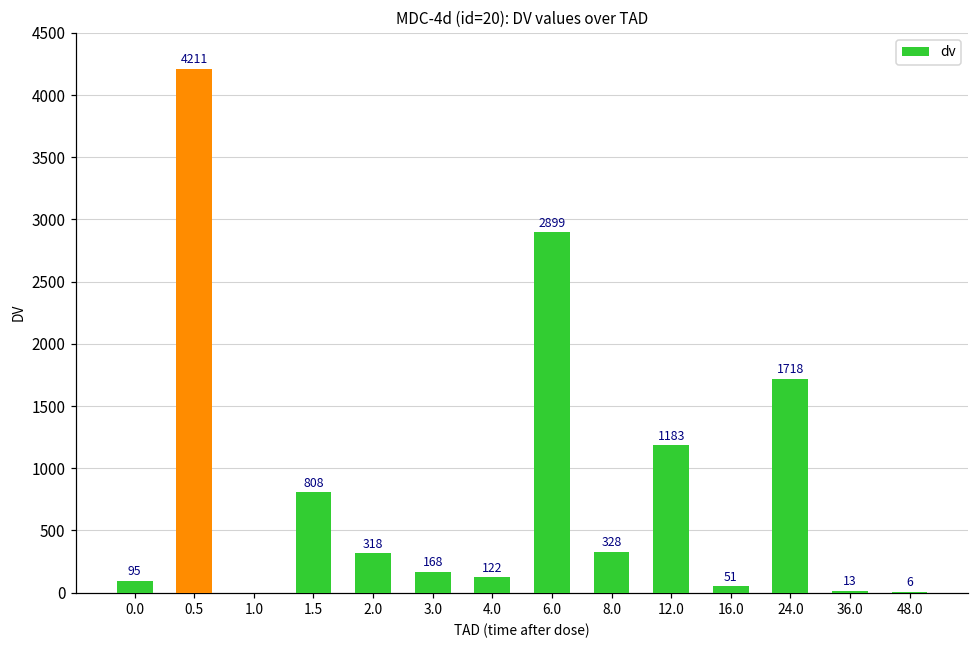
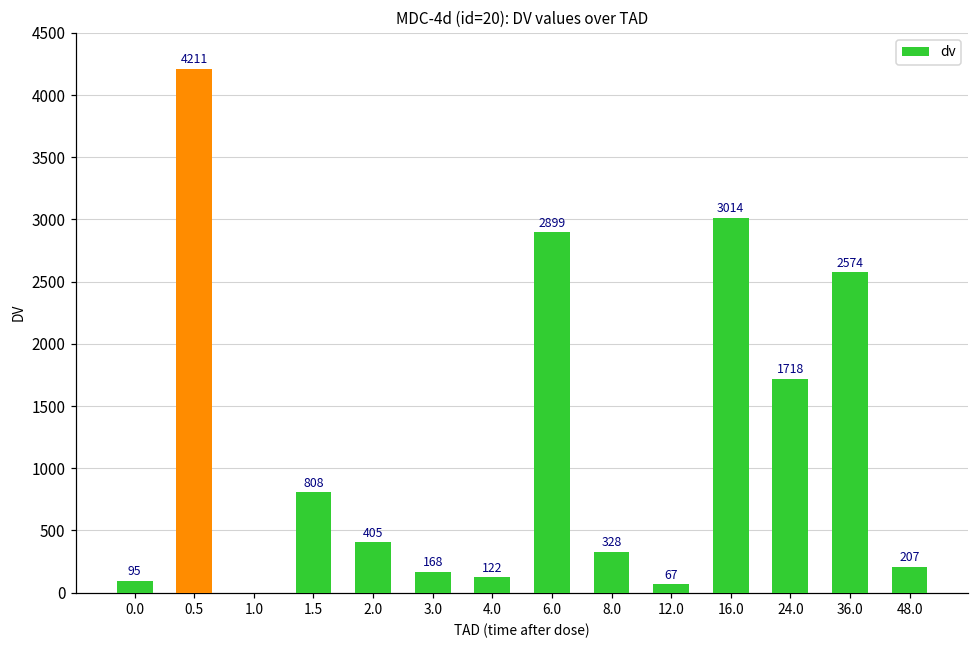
  {
    "0.0": 95,
    "0.5": 4211,
    "1.5": 808,
-   "2.0": 318,
+   "2.0": 405,
    "3.0": 168,
    "4.0": 122,
    "6.0": 2899,
    "8.0": 328,
-   "12.0": 1183,
-   "16.0": 51,
+   "12.0": 67,
+   "16.0": 3014,
    "24.0": 1718,
-   "36.0": 13,
-   "48.0": 6
+   "36.0": 2574,
+   "48.0": 207
  }
